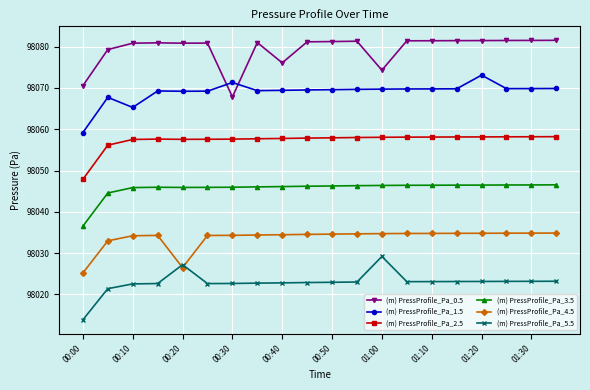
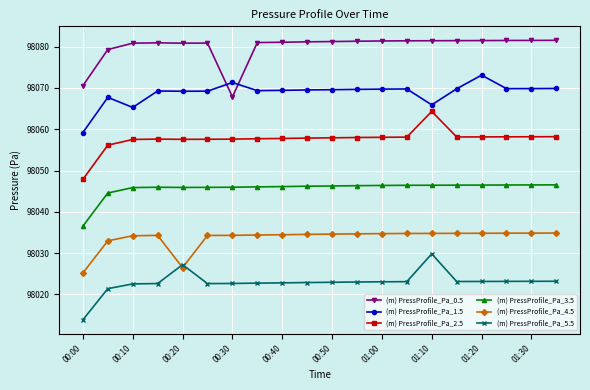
  {
    "(m) PressProfile_Pa_0.5": {
      "00:00": 98071,
      "00:10": 98081,
      "00:20": 98081,
      "00:30": 98068,
-     "00:40": 98076,
+     "00:40": 98081,
      "00:50": 98081,
-     "01:00": 98074,
+     "01:00": 98081,
      "01:10": 98081,
      "01:20": 98081,
      "01:30": 98081
    },
    "(m) PressProfile_Pa_1.5": {
      "00:00": 98059,
      "00:10": 98065,
      "00:20": 98069,
      "00:30": 98071,
      "00:40": 98069,
      "00:50": 98070,
      "01:00": 98070,
-     "01:10": 98070,
+     "01:10": 98066,
      "01:20": 98073,
      "01:30": 98070
    },
    "(m) PressProfile_Pa_2.5": {
      "00:00": 98048,
      "00:10": 98058,
      "00:20": 98058,
      "00:30": 98058,
      "00:40": 98058,
      "00:50": 98058,
      "01:00": 98058,
-     "01:10": 98058,
+     "01:10": 98064,
      "01:20": 98058,
      "01:30": 98058
    },
    "(m) PressProfile_Pa_3.5": {
      "00:00": 98037,
      "00:10": 98046,
      "00:20": 98046,
      "00:30": 98046,
      "00:40": 98046,
      "00:50": 98046,
      "01:00": 98046,
      "01:10": 98046,
      "01:20": 98046,
      "01:30": 98047
    },
    "(m) PressProfile_Pa_4.5": {
      "00:00": 98025,
      "00:10": 98034,
      "00:20": 98026,
      "00:30": 98034,
      "00:40": 98034,
      "00:50": 98035,
      "01:00": 98035,
      "01:10": 98035,
      "01:20": 98035,
      "01:30": 98035
    },
    "(m) PressProfile_Pa_5.5": {
      "00:00": 98014,
      "00:10": 98023,
      "00:20": 98027,
      "00:30": 98023,
      "00:40": 98023,
      "00:50": 98023,
-     "01:00": 98029,
-     "01:10": 98023,
+     "01:00": 98023,
+     "01:10": 98030,
      "01:20": 98023,
      "01:30": 98023
    }
  }
